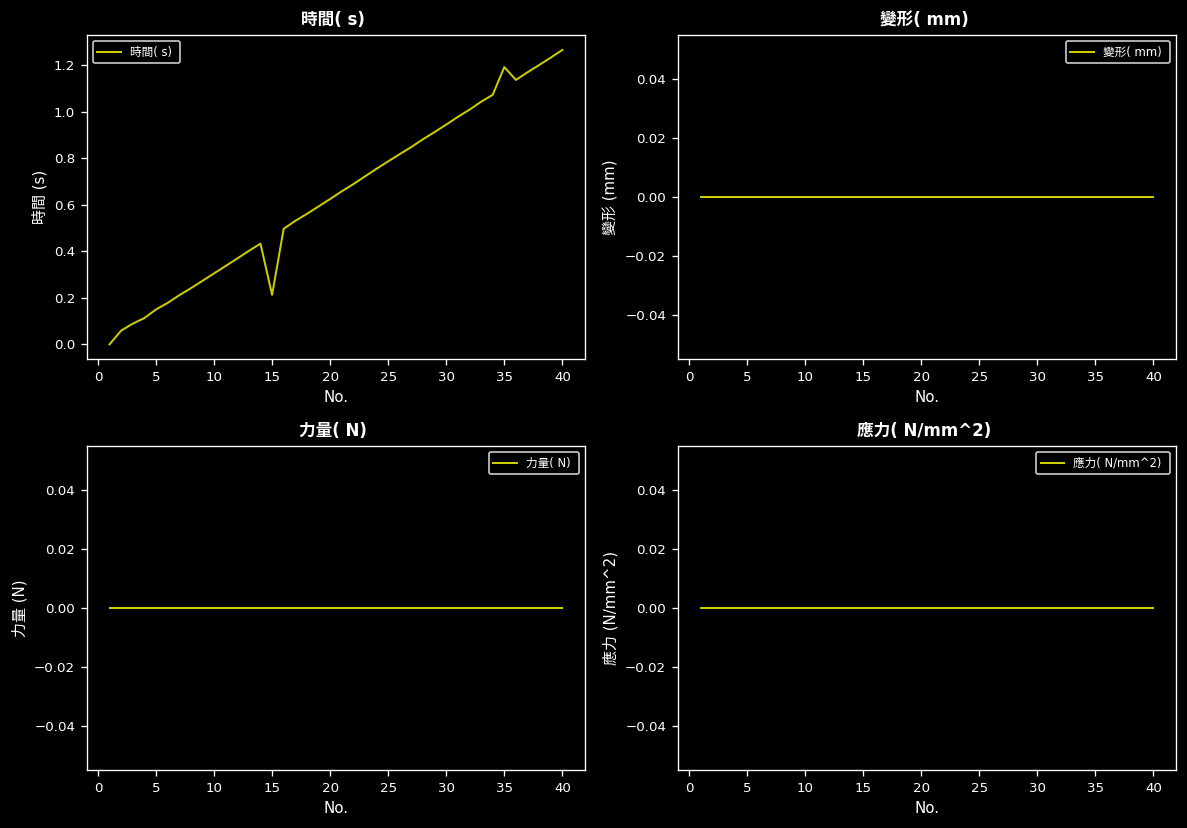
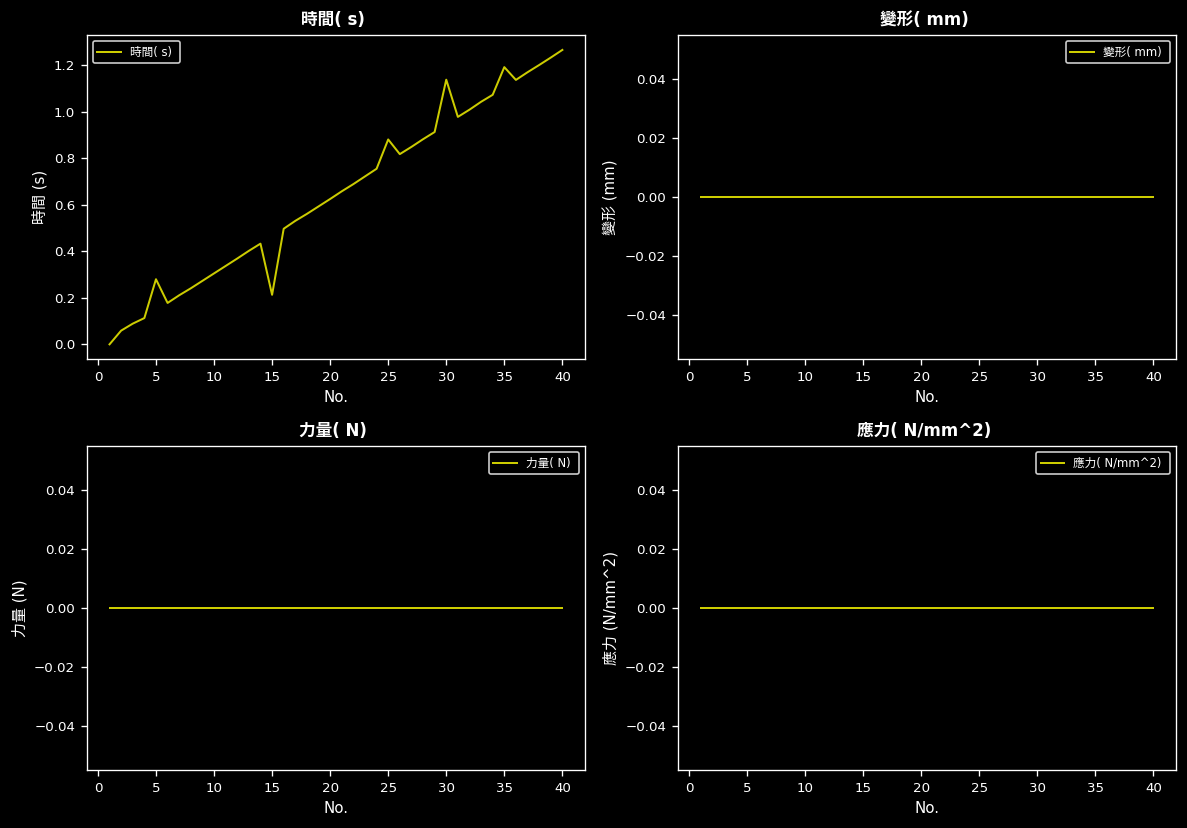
  {
    "時間( s)": {
-     "5": 0.15,
+     "5": 0.28,
      "10": 0.31,
      "15": 0.21,
      "20": 0.63,
-     "25": 0.79,
-     "30": 0.95,
+     "25": 0.88,
+     "30": 1.14,
      "35": 1.19,
      "40": 1.27
    },
    "變形( mm)": {
      "5": 0.000,
      "10": 0.000,
      "15": 0.000,
      "20": 0.000,
      "25": 0.000,
      "30": 0.000,
      "35": 0.000,
      "40": 0.000
    },
    "力量( N)": {
      "5": 0.000,
      "10": 0.000,
      "15": 0.000,
      "20": 0.000,
      "25": 0.000,
      "30": 0.000,
      "35": 0.000,
      "40": 0.000
    },
    "應力( N/mm^2)": {
      "5": 0.000,
      "10": 0.000,
      "15": 0.000,
      "20": 0.000,
      "25": 0.000,
      "30": 0.000,
      "35": 0.000,
      "40": 0.000
    }
  }
